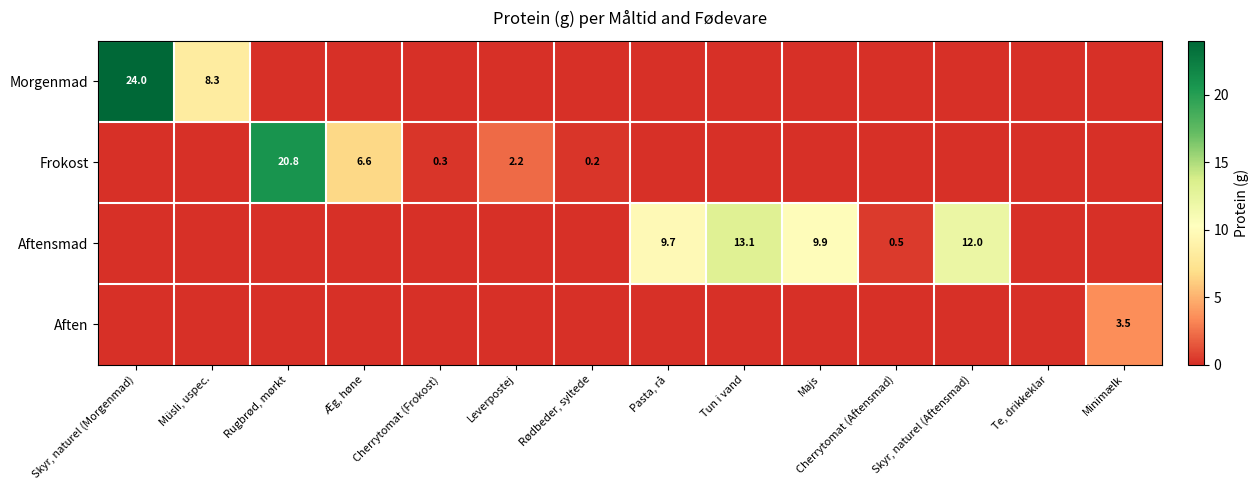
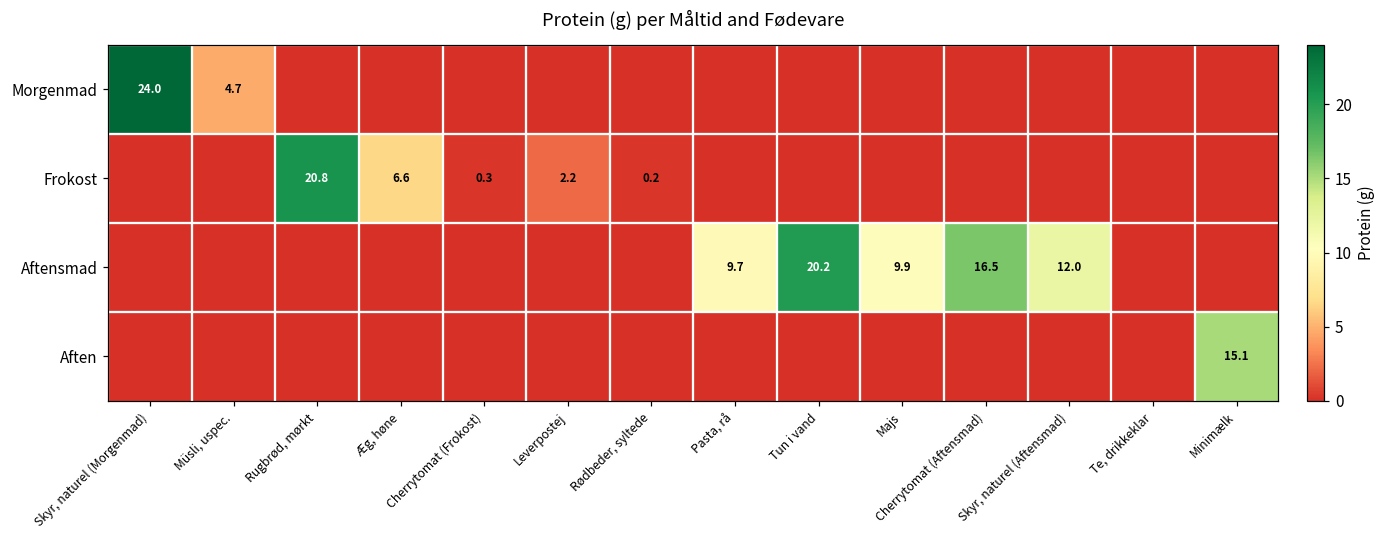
  {
    "Morgenmad": {
      "Skyr, naturel (Morgenmad)": 24.0,
-     "Müsli, uspec.": 8.3
+     "Müsli, uspec.": 4.7
    },
    "Frokost": {
      "Rugbrød, mørkt": 20.8,
      "Æg, høne": 6.6,
      "Cherrytomat (Frokost)": 0.3,
      "Leverpostej": 2.2,
      "Rødbeder, syltede": 0.2
    },
    "Aftensmad": {
      "Pasta, rå": 9.7,
-     "Tun i vand": 13.1,
+     "Tun i vand": 20.2,
      "Majs": 9.9,
-     "Cherrytomat (Aftensmad)": 0.5,
+     "Cherrytomat (Aftensmad)": 16.5,
      "Skyr, naturel (Aftensmad)": 12.0
    },
    "Aften": {
-     "Minimælk": 3.5
+     "Minimælk": 15.1
    }
  }
